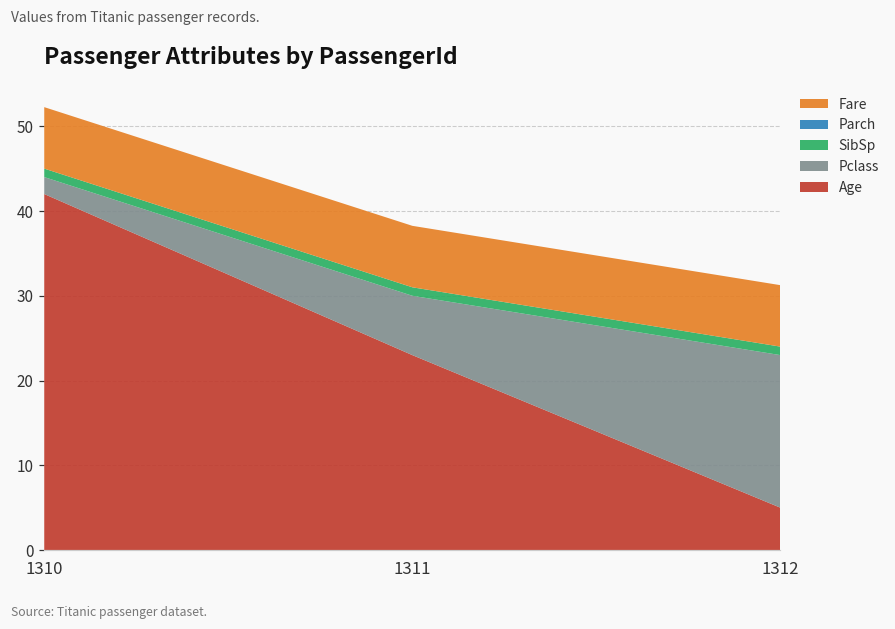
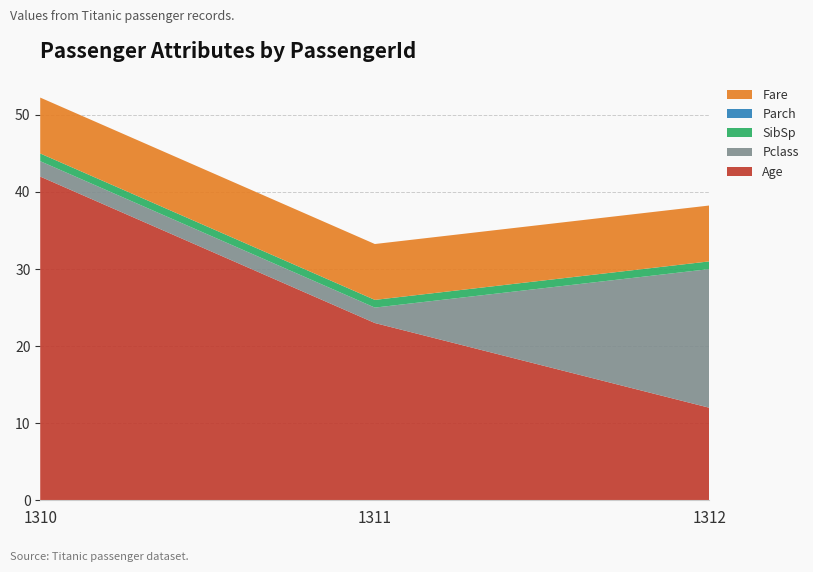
  {
    "Age": {
      "1310": 42,
      "1311": 23,
-     "1312": 5
+     "1312": 12
    },
    "Pclass": {
      "1310": 2,
-     "1311": 7,
+     "1311": 2,
      "1312": 18
    },
    "Fare": {
      "1310": 7,
      "1311": 7,
      "1312": 7
    }
  }
